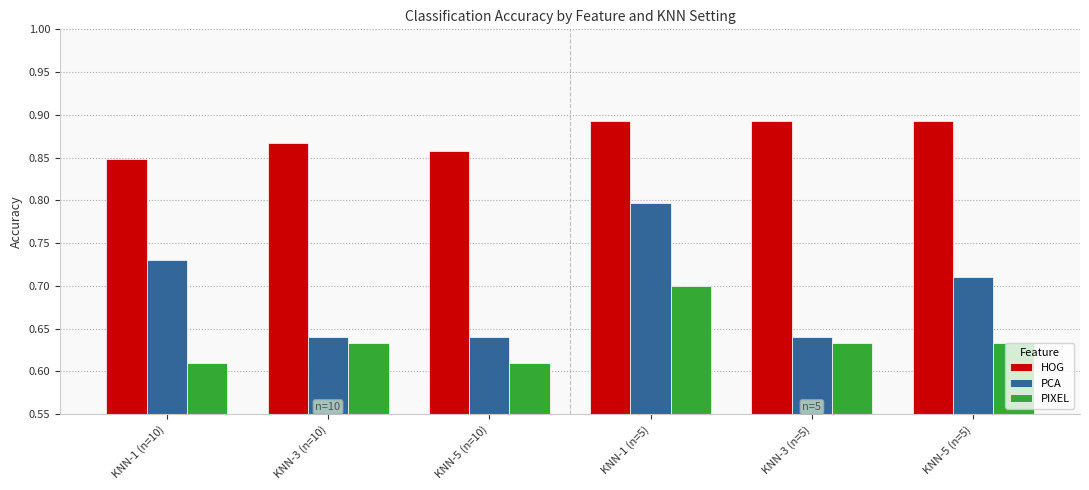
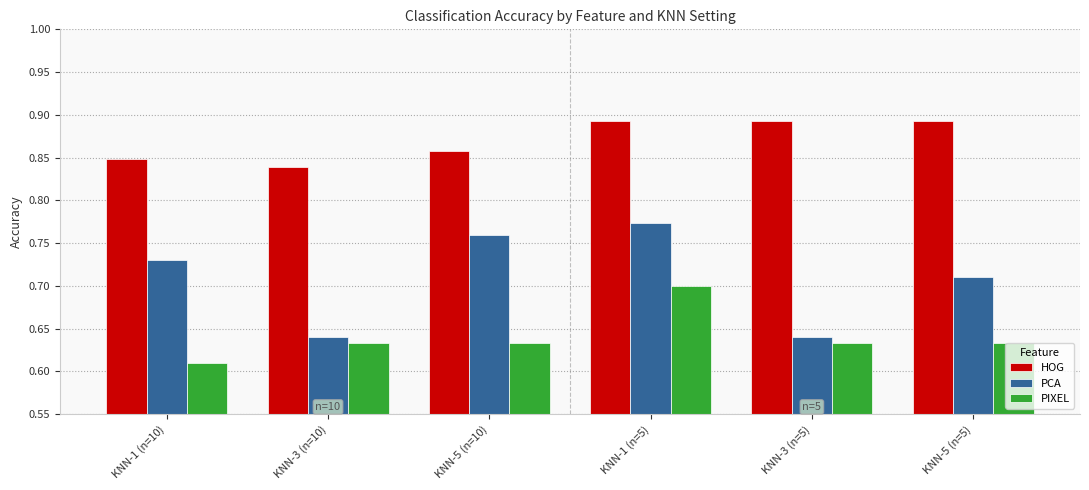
  {
    "HOG": {
      "KNN-1 (n=10)": 0.85,
-     "KNN-3 (n=10)": 0.87,
+     "KNN-3 (n=10)": 0.84,
      "KNN-5 (n=10)": 0.86,
      "KNN-1 (n=5)": 0.89,
      "KNN-3 (n=5)": 0.89,
      "KNN-5 (n=5)": 0.89
    },
    "PCA": {
      "KNN-1 (n=10)": 0.73,
-     "KNN-5 (n=10)": 0.64,
-     "KNN-1 (n=5)": 0.80,
+     "KNN-5 (n=10)": 0.76,
+     "KNN-1 (n=5)": 0.77,
      "KNN-5 (n=5)": 0.71
    },
    "PIXEL": {
      "KNN-1 (n=10)": 0.61,
      "KNN-3 (n=10)": 0.63,
-     "KNN-5 (n=10)": 0.61,
+     "KNN-5 (n=10)": 0.63,
      "KNN-1 (n=5)": 0.70,
      "KNN-3 (n=5)": 0.63,
      "KNN-5 (n=5)": 0.63
    }
  }
